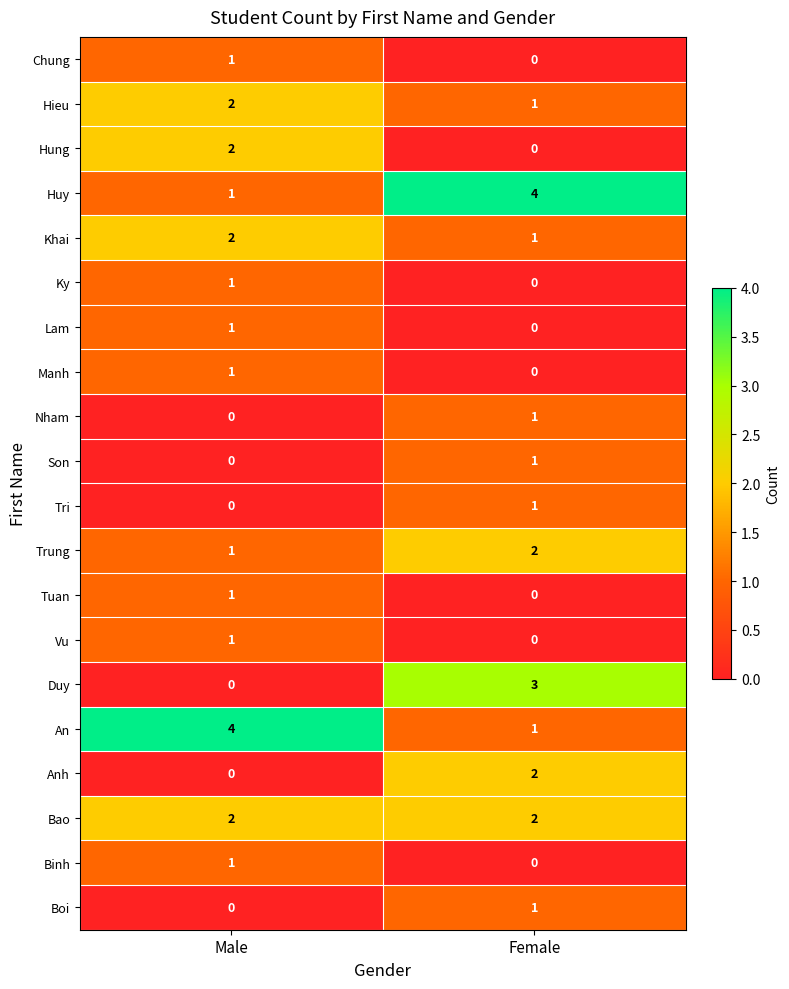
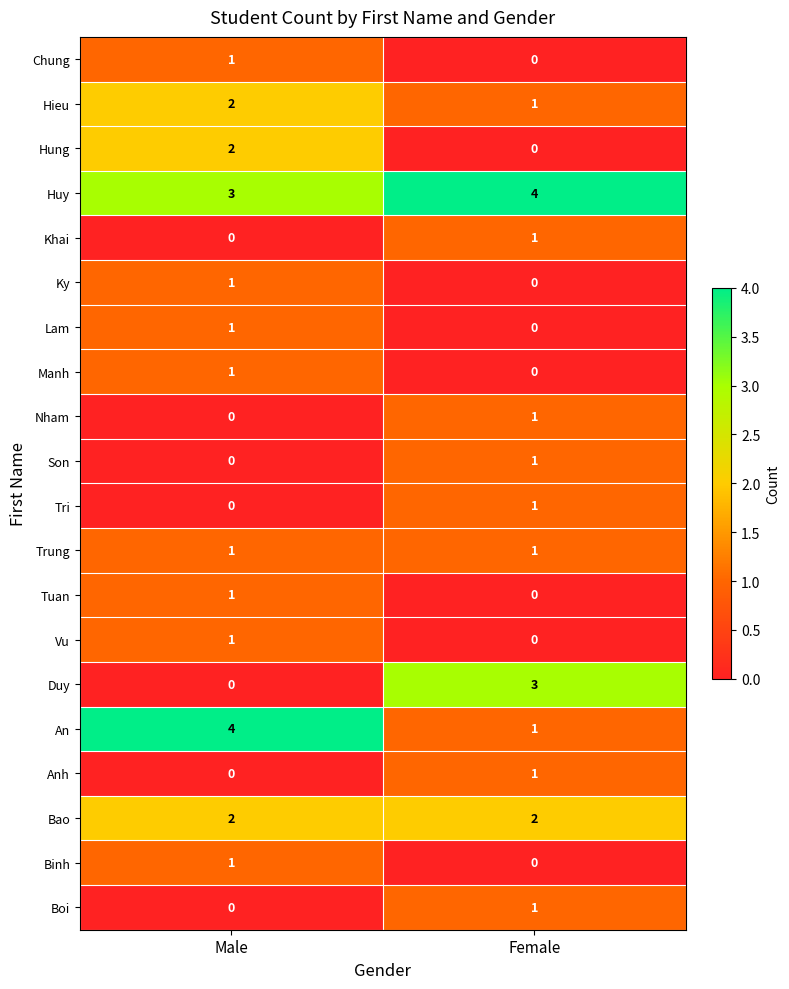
  {
    "Chung": {
      "Male": 1,
      "Female": 0
    },
    "Hieu": {
      "Male": 2,
      "Female": 1
    },
    "Hung": {
      "Male": 2,
      "Female": 0
    },
    "Huy": {
-     "Male": 1,
+     "Male": 3,
      "Female": 4
    },
    "Khai": {
-     "Male": 2,
+     "Male": 0,
      "Female": 1
    },
    "Ky": {
      "Male": 1,
      "Female": 0
    },
    "Lam": {
      "Male": 1,
      "Female": 0
    },
    "Manh": {
      "Male": 1,
      "Female": 0
    },
    "Nham": {
      "Male": 0,
      "Female": 1
    },
    "Son": {
      "Male": 0,
      "Female": 1
    },
    "Tri": {
      "Male": 0,
      "Female": 1
    },
    "Trung": {
      "Male": 1,
-     "Female": 2
+     "Female": 1
    },
    "Tuan": {
      "Male": 1,
      "Female": 0
    },
    "Vu": {
      "Male": 1,
      "Female": 0
    },
    "Duy": {
      "Male": 0,
      "Female": 3
    },
    "An": {
      "Male": 4,
      "Female": 1
    },
    "Anh": {
      "Male": 0,
-     "Female": 2
+     "Female": 1
    },
    "Bao": {
      "Male": 2,
      "Female": 2
    },
    "Binh": {
      "Male": 1,
      "Female": 0
    },
    "Boi": {
      "Male": 0,
      "Female": 1
    }
  }
